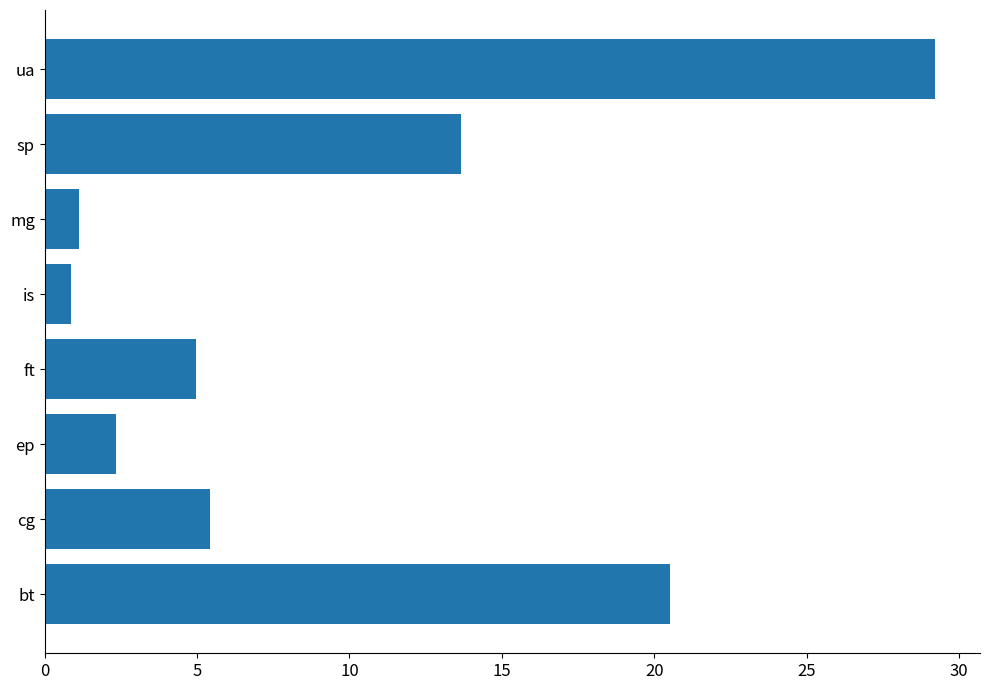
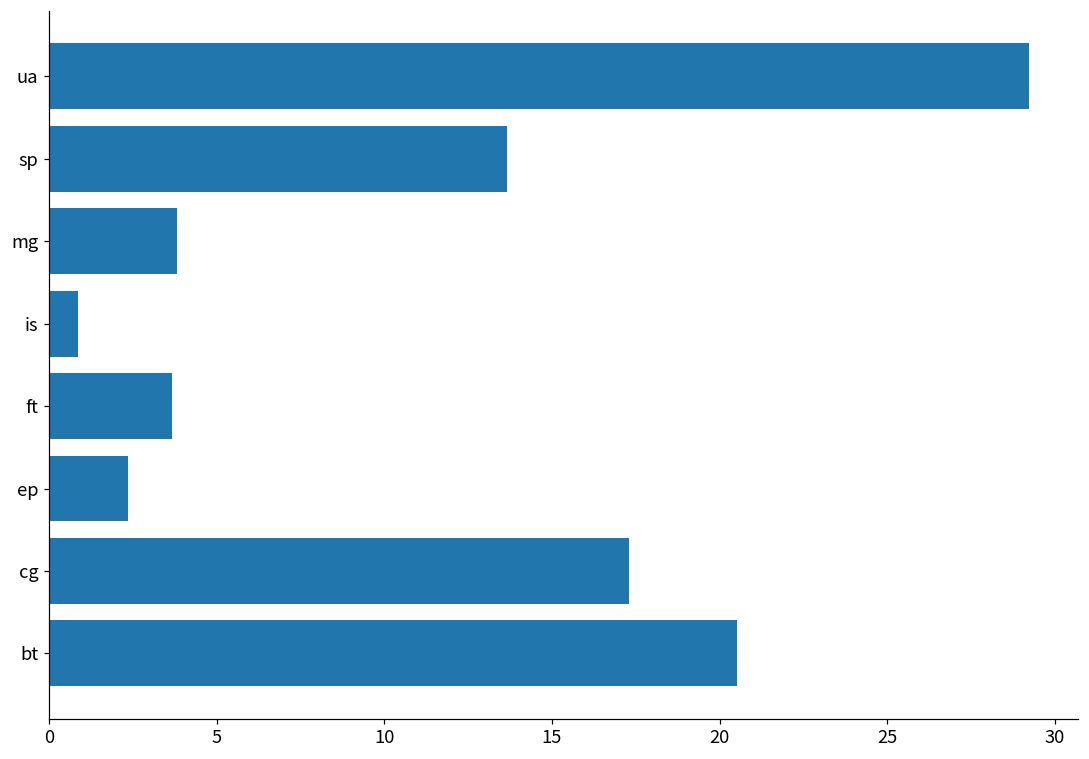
  {
    "ua": 29.2,
    "sp": 13.7,
-   "mg": 1.1,
+   "mg": 3.8,
    "is": 0.9,
-   "ft": 5.0,
+   "ft": 3.7,
    "ep": 2.3,
-   "cg": 5.4,
+   "cg": 17.3,
    "bt": 20.5
  }
